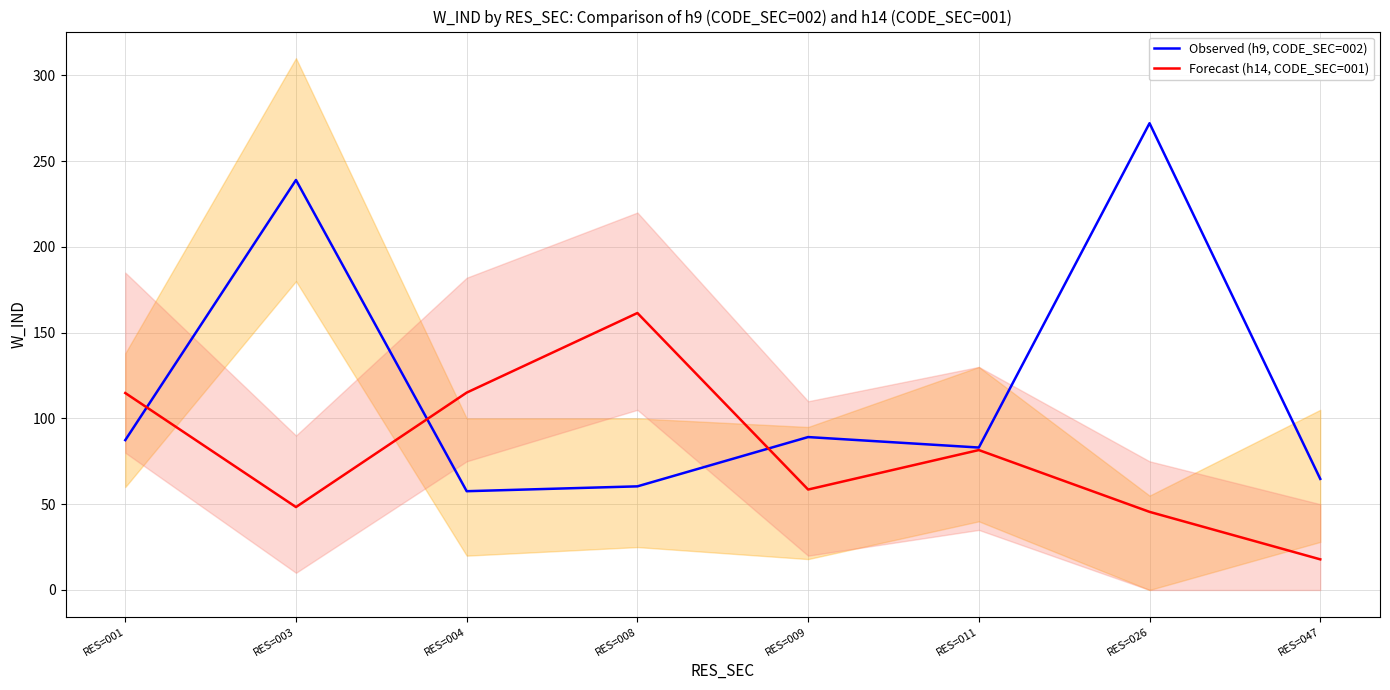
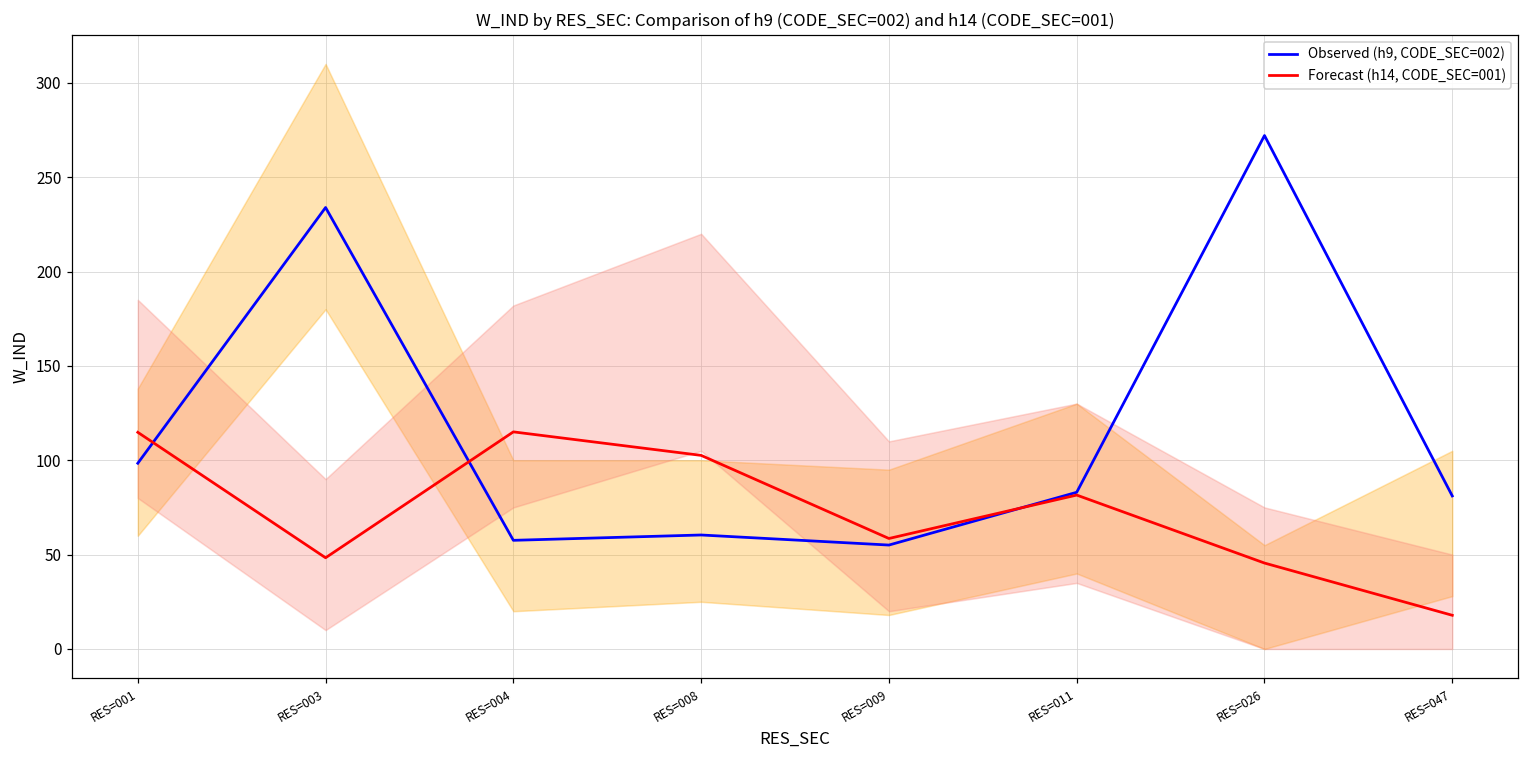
  {
    "Observed (h9, CODE_SEC=002)": {
-     "RES=001": 87,
-     "RES=003": 239,
+     "RES=001": 98,
+     "RES=003": 234,
      "RES=004": 58,
      "RES=008": 60,
-     "RES=009": 89,
+     "RES=009": 55,
      "RES=011": 83,
      "RES=026": 272,
-     "RES=047": 65
+     "RES=047": 81
    },
    "Forecast (h14, CODE_SEC=001)": {
      "RES=001": 115,
      "RES=003": 48,
      "RES=004": 115,
-     "RES=008": 161,
+     "RES=008": 103,
      "RES=009": 59,
      "RES=011": 82,
      "RES=026": 46,
      "RES=047": 18
    }
  }
